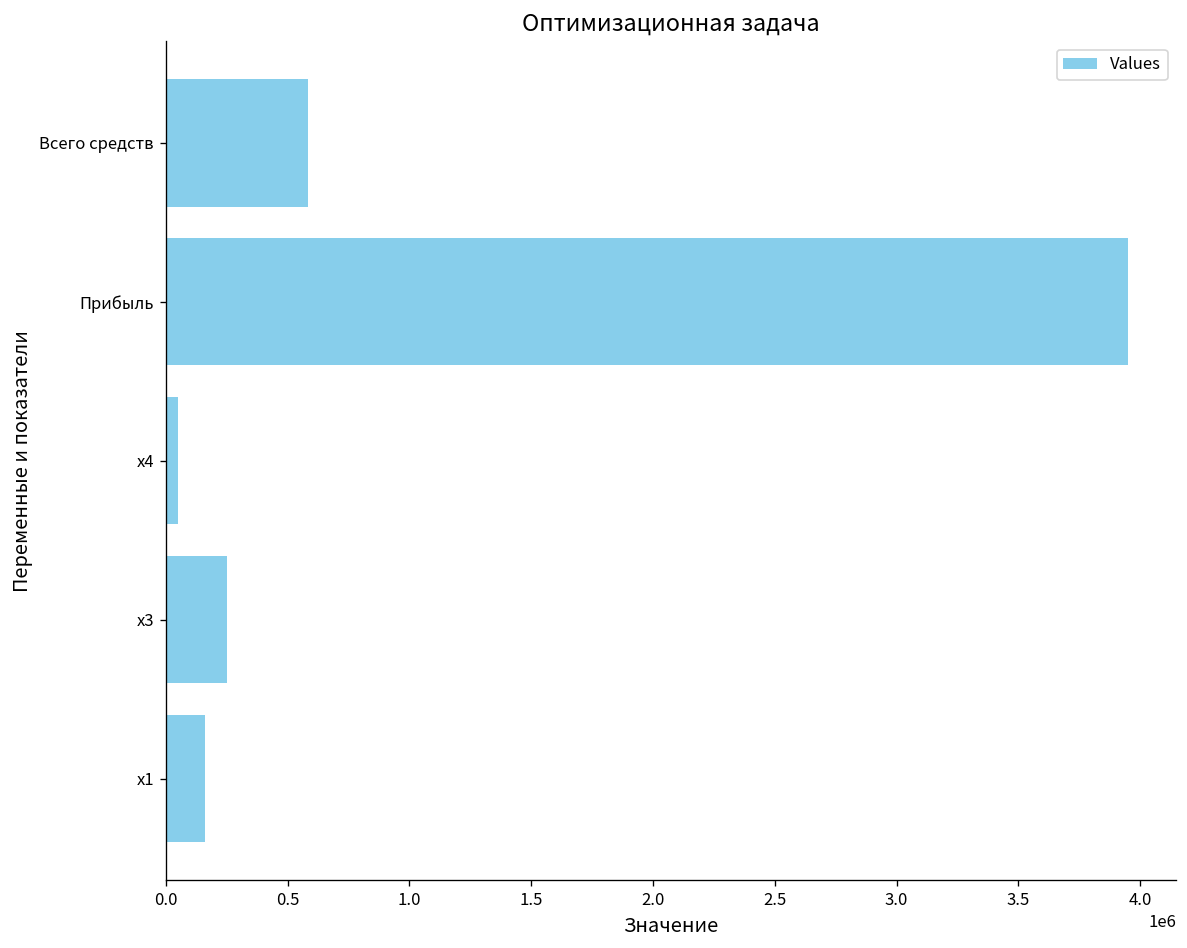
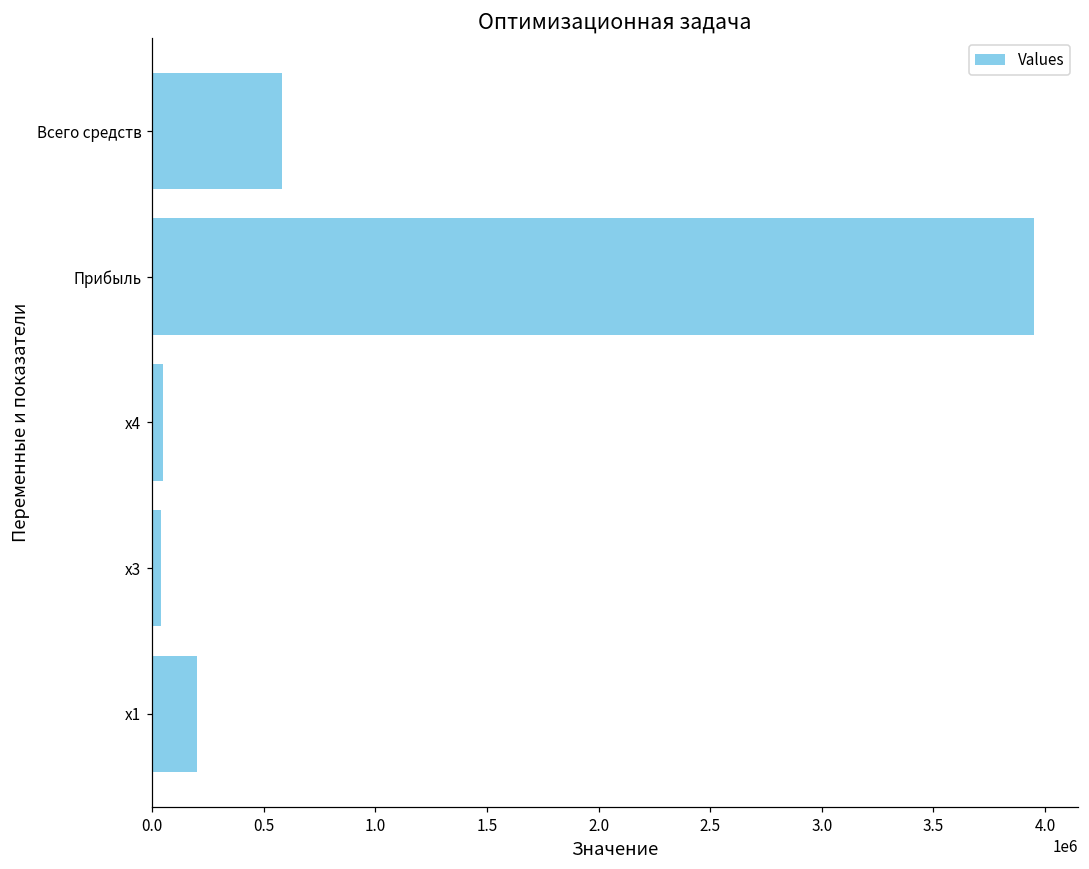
  {
    "Всего средств": 580000,
    "Прибыль": 3950000,
    "x4": 50000,
-   "x3": 250000,
-   "x1": 160000
+   "x3": 40000,
+   "x1": 200000
  }
